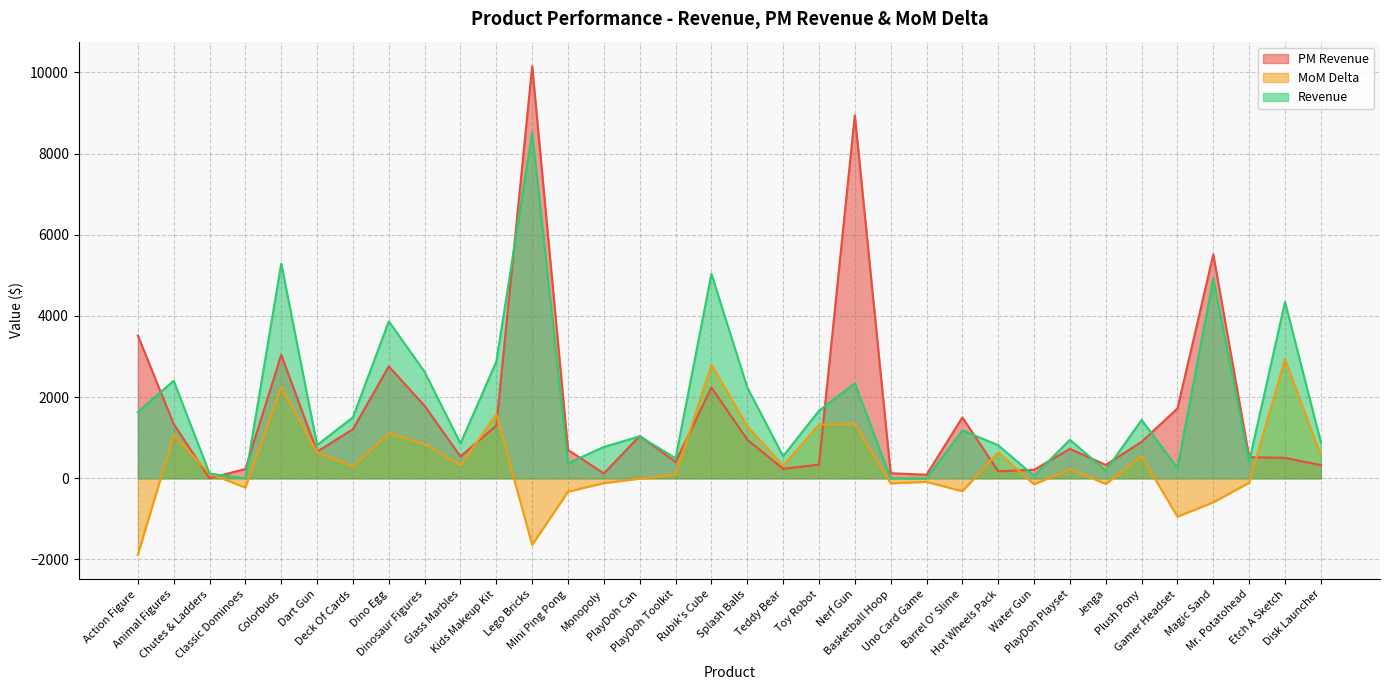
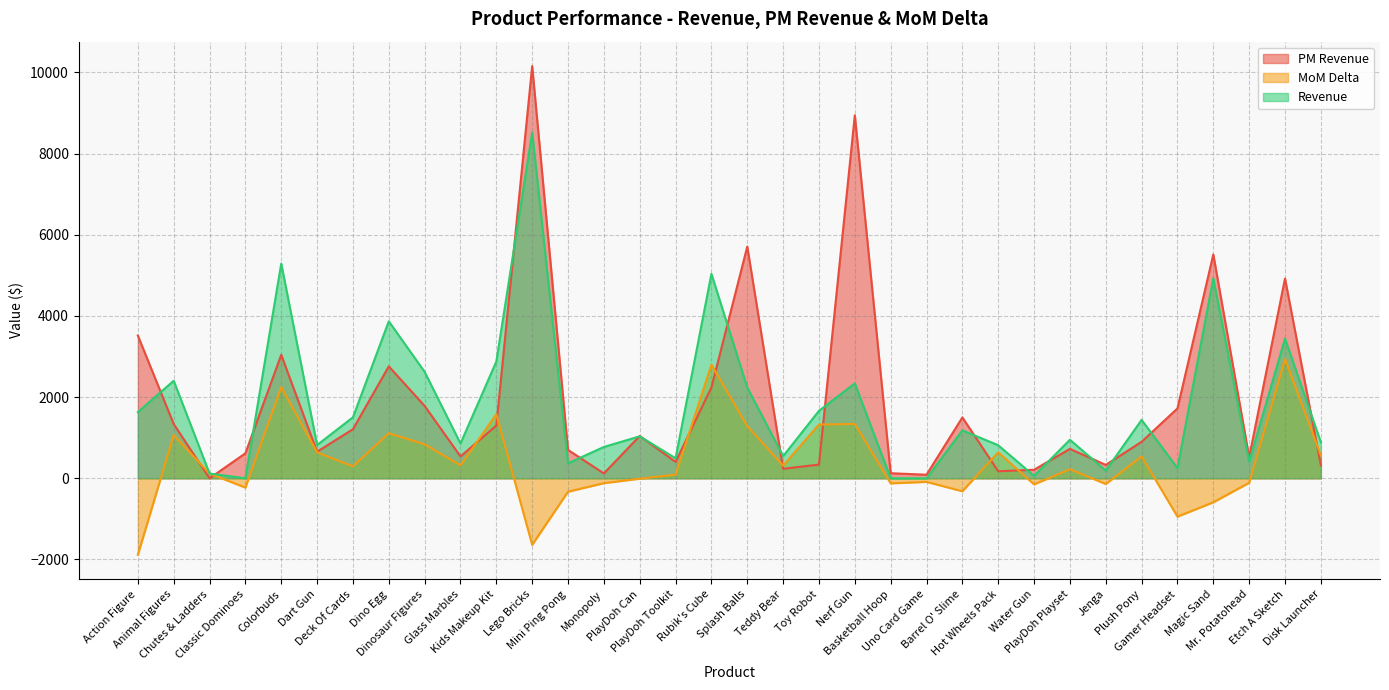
  {
    "PM Revenue": {
      "Action Figure": 3500,
      "Animal Figures": 1300,
      "Chutes & Ladders": 0,
-     "Classic Dominoes": 200,
+     "Classic Dominoes": 600,
      "Colorbuds": 3000,
      "Deck Of Cards": 1200,
      "Dino Egg": 2800,
      "Dinosaur Figures": 1800,
      "Glass Marbles": 500,
      "Kids Makeup Kit": 1300,
      "Lego Bricks": 10200,
      "Mini Ping Pong": 700,
      "Monopoly": 100,
      "PlayDoh Toolkit": 400,
      "Rubik's Cube": 2200,
-     "Splash Balls": 1000,
+     "Splash Balls": 5700,
      "Teddy Bear": 200,
      "Toy Robot": 300,
      "Nerf Gun": 8900,
      "Basketball Hoop": 100,
      "Uno Card Game": 100,
      "Barrel O' Slime": 1500,
      "Hot Wheels Pack": 200,
      "Water Gun": 200,
      "PlayDoh Playset": 700,
      "Jenga": 300,
      "Plush Pony": 900,
      "Gamer Headset": 1700,
      "Magic Sand": 5500,
      "Mr. Potatohead": 500,
-     "Etch A Sketch": 500,
+     "Etch A Sketch": 4900,
      "Disk Launcher": 300
    },
    "Revenue": {
      "Action Figure": 1600,
      "Animal Figures": 2400,
      "Colorbuds": 5300,
      "Dart Gun": 800,
      "Deck Of Cards": 1500,
      "Dino Egg": 3900,
      "Dinosaur Figures": 2600,
      "Glass Marbles": 900,
      "Kids Makeup Kit": 2900,
      "Lego Bricks": 8500,
      "Mini Ping Pong": 400,
      "Monopoly": 800,
      "PlayDoh Toolkit": 500,
      "Rubik's Cube": 5000,
      "Splash Balls": 2200,
      "Teddy Bear": 500,
      "Toy Robot": 1700,
      "Nerf Gun": 2300,
      "Barrel O' Slime": 1200,
      "Hot Wheels Pack": 800,
      "PlayDoh Playset": 900,
      "Jenga": 200,
      "Plush Pony": 1400,
      "Gamer Headset": 300,
      "Magic Sand": 4900,
      "Mr. Potatohead": 400,
-     "Etch A Sketch": 4300,
+     "Etch A Sketch": 3400,
      "Disk Launcher": 900
    }
  }
